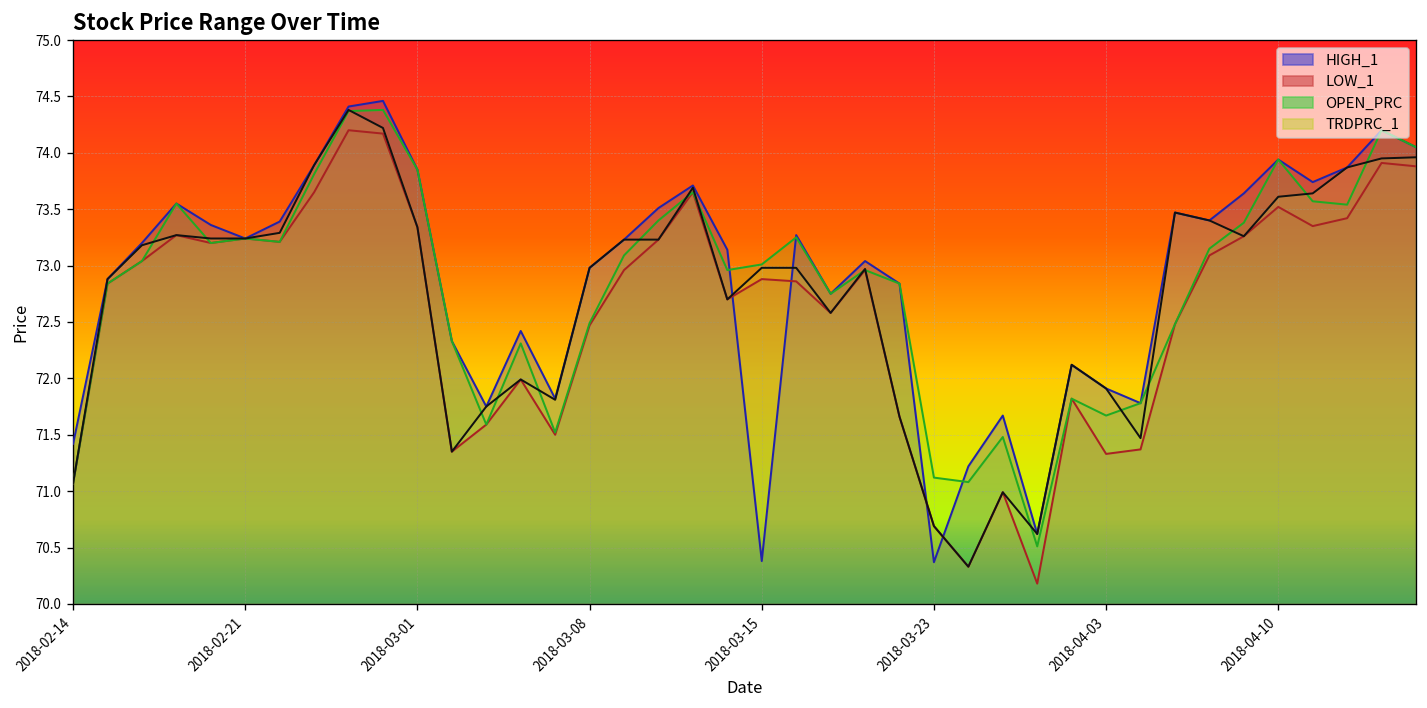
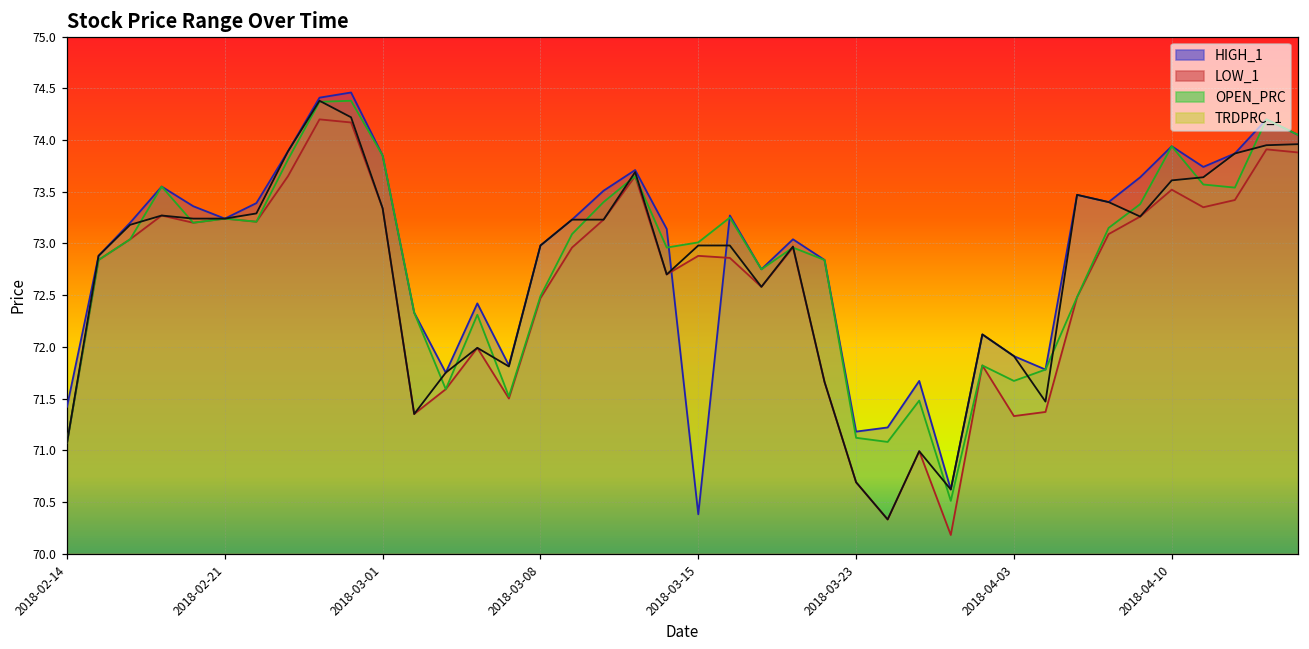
  {
    "HIGH_1": {
      "2018-02-14": 71.4,
      "2018-03-15": 70.4,
-     "2018-03-23": 70.4
+     "2018-03-23": 71.2
    }
  }
